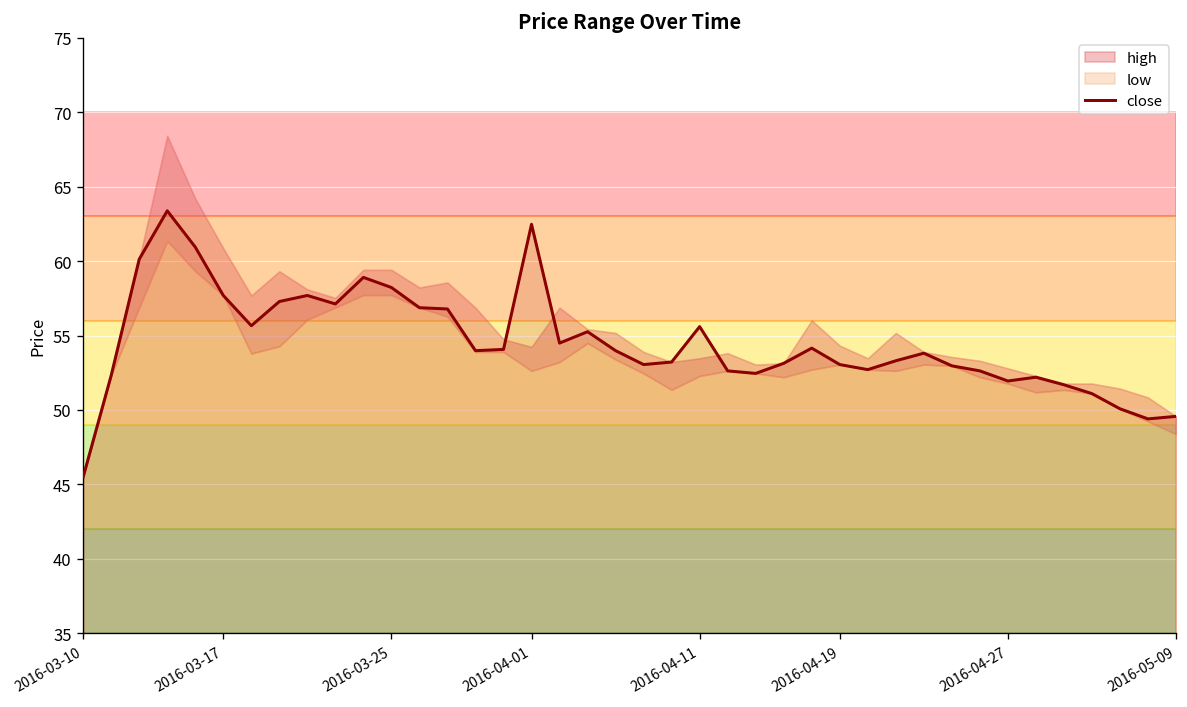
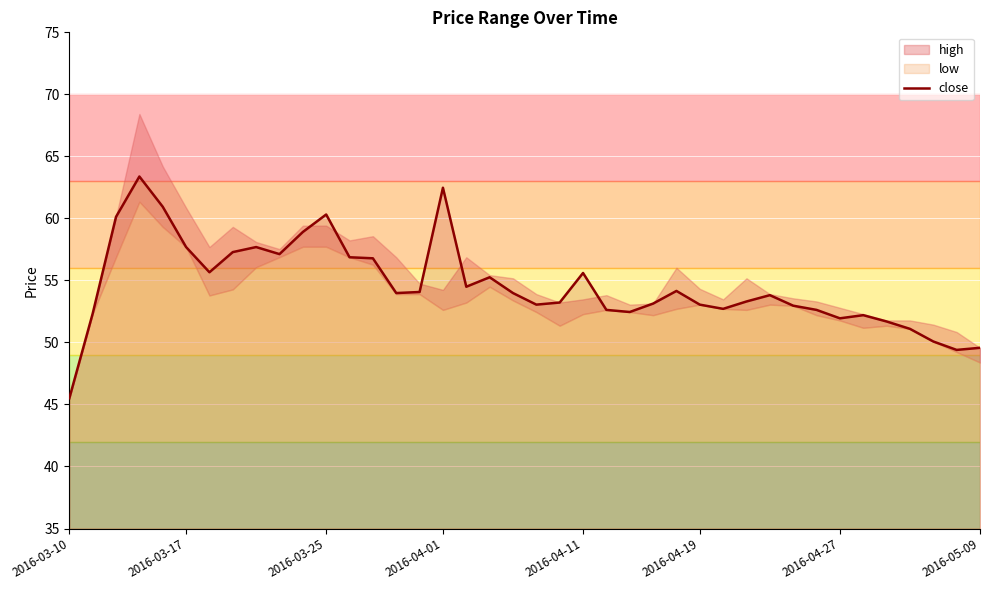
  {
    "close": {
-     "2016-03-25": 58.2,
+     "2016-03-25": 60.3,
      "2016-04-01": 62.5,
      "2016-04-11": 55.6
    }
  }
